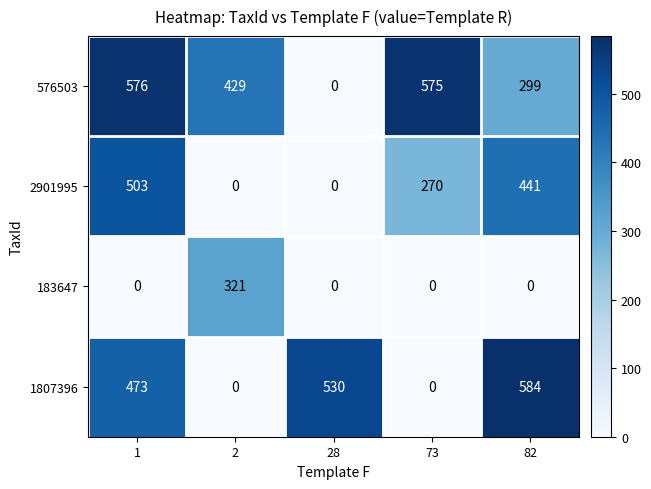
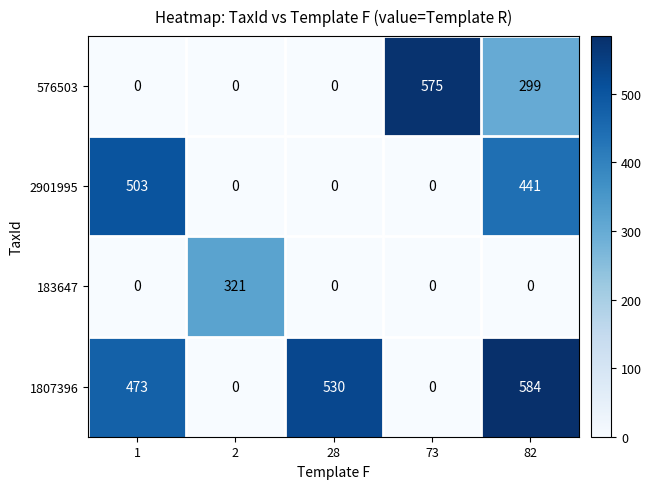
  {
    "576503": {
-     "1": 576,
-     "2": 429,
+     "1": 0,
+     "2": 0,
      "28": 0,
      "73": 575,
      "82": 299
    },
    "2901995": {
      "1": 503,
      "2": 0,
      "28": 0,
-     "73": 270,
+     "73": 0,
      "82": 441
    },
    "183647": {
      "1": 0,
      "2": 321,
      "28": 0,
      "73": 0,
      "82": 0
    },
    "1807396": {
      "1": 473,
      "2": 0,
      "28": 530,
      "73": 0,
      "82": 584
    }
  }
